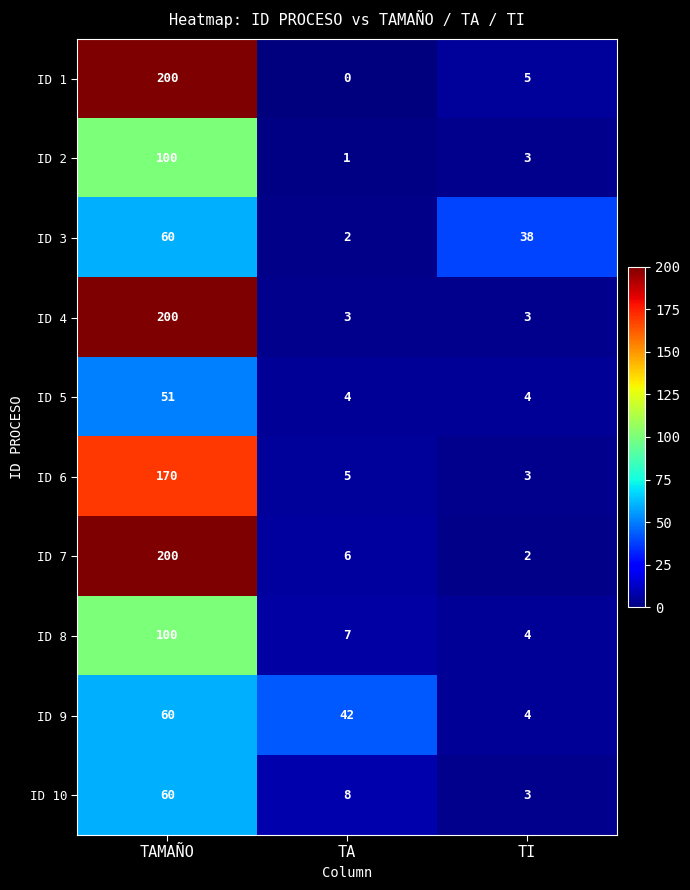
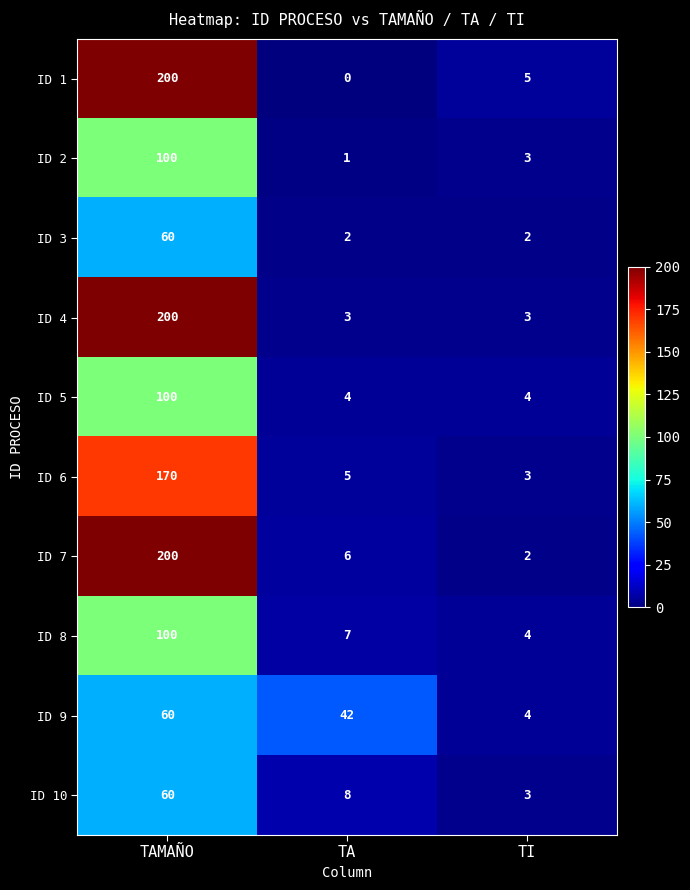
  {
    "ID 1": {
      "TAMAÑO": 200,
      "TA": 0,
      "TI": 5
    },
    "ID 2": {
      "TAMAÑO": 100,
      "TA": 1,
      "TI": 3
    },
    "ID 3": {
      "TAMAÑO": 60,
      "TA": 2,
-     "TI": 38
+     "TI": 2
    },
    "ID 4": {
      "TAMAÑO": 200,
      "TA": 3,
      "TI": 3
    },
    "ID 5": {
-     "TAMAÑO": 51,
+     "TAMAÑO": 100,
      "TA": 4,
      "TI": 4
    },
    "ID 6": {
      "TAMAÑO": 170,
      "TA": 5,
      "TI": 3
    },
    "ID 7": {
      "TAMAÑO": 200,
      "TA": 6,
      "TI": 2
    },
    "ID 8": {
      "TAMAÑO": 100,
      "TA": 7,
      "TI": 4
    },
    "ID 9": {
      "TAMAÑO": 60,
      "TA": 42,
      "TI": 4
    },
    "ID 10": {
      "TAMAÑO": 60,
      "TA": 8,
      "TI": 3
    }
  }
